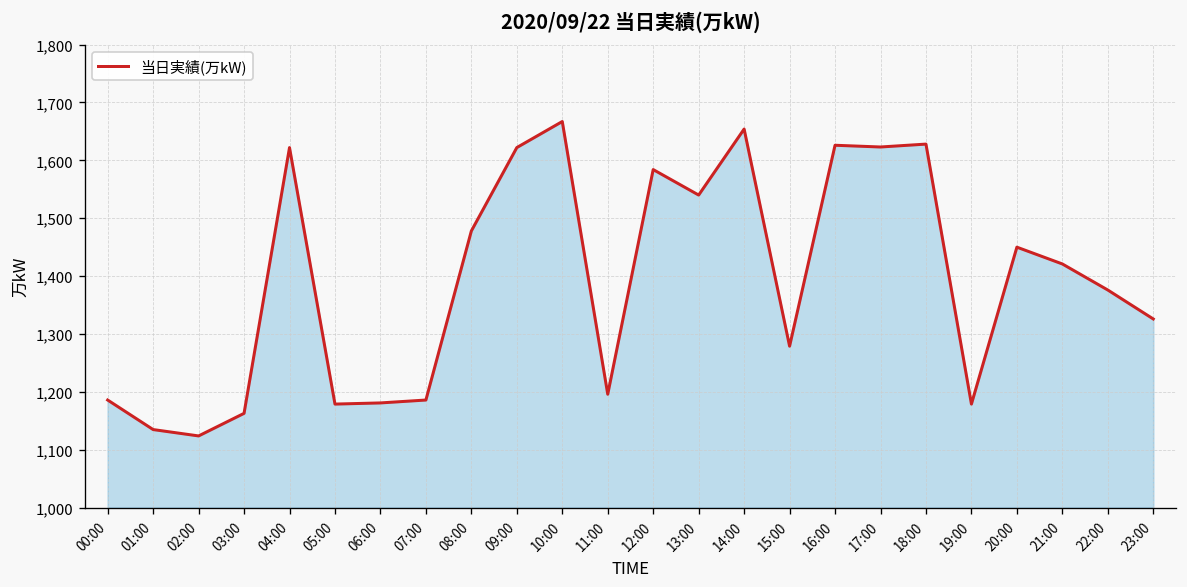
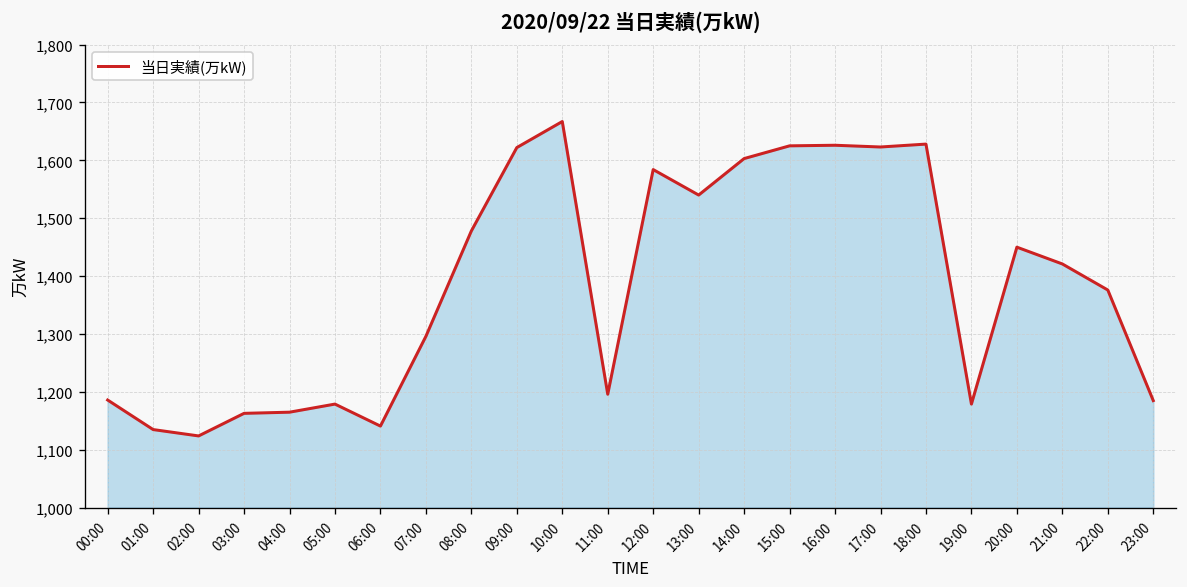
  {
    "00:00": "1,190",
    "01:00": "1,140",
    "02:00": "1,120",
    "03:00": "1,160",
-   "04:00": "1,620",
+   "04:00": "1,170",
    "05:00": "1,180",
-   "06:00": "1,180",
-   "07:00": "1,190",
+   "06:00": "1,140",
+   "07:00": "1,300",
    "08:00": "1,480",
    "09:00": "1,620",
    "10:00": "1,670",
    "11:00": "1,200",
    "12:00": "1,580",
    "13:00": "1,540",
-   "14:00": "1,650",
-   "15:00": "1,280",
+   "14:00": "1,600",
+   "15:00": "1,630",
    "16:00": "1,630",
    "17:00": "1,620",
    "18:00": "1,630",
    "19:00": "1,180",
    "20:00": "1,450",
    "21:00": "1,420",
    "22:00": "1,380",
-   "23:00": "1,330"
+   "23:00": "1,190"
  }
